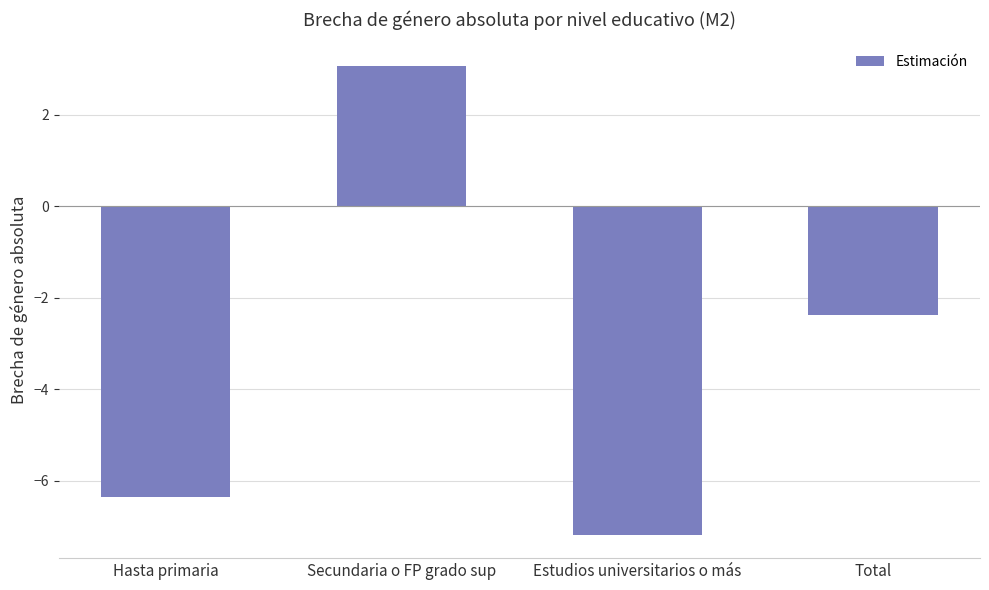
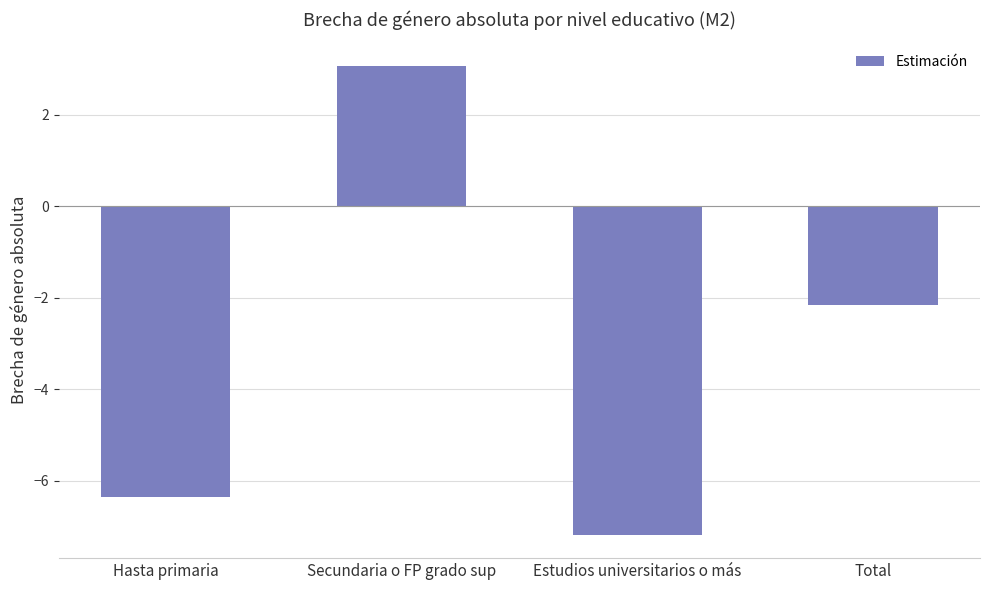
  {
    "Hasta primaria": -6.4,
    "Secundaria o FP grado sup": 3.1,
    "Estudios universitarios o más": -7.2,
-   "Total": -2.4
+   "Total": -2.1
  }
